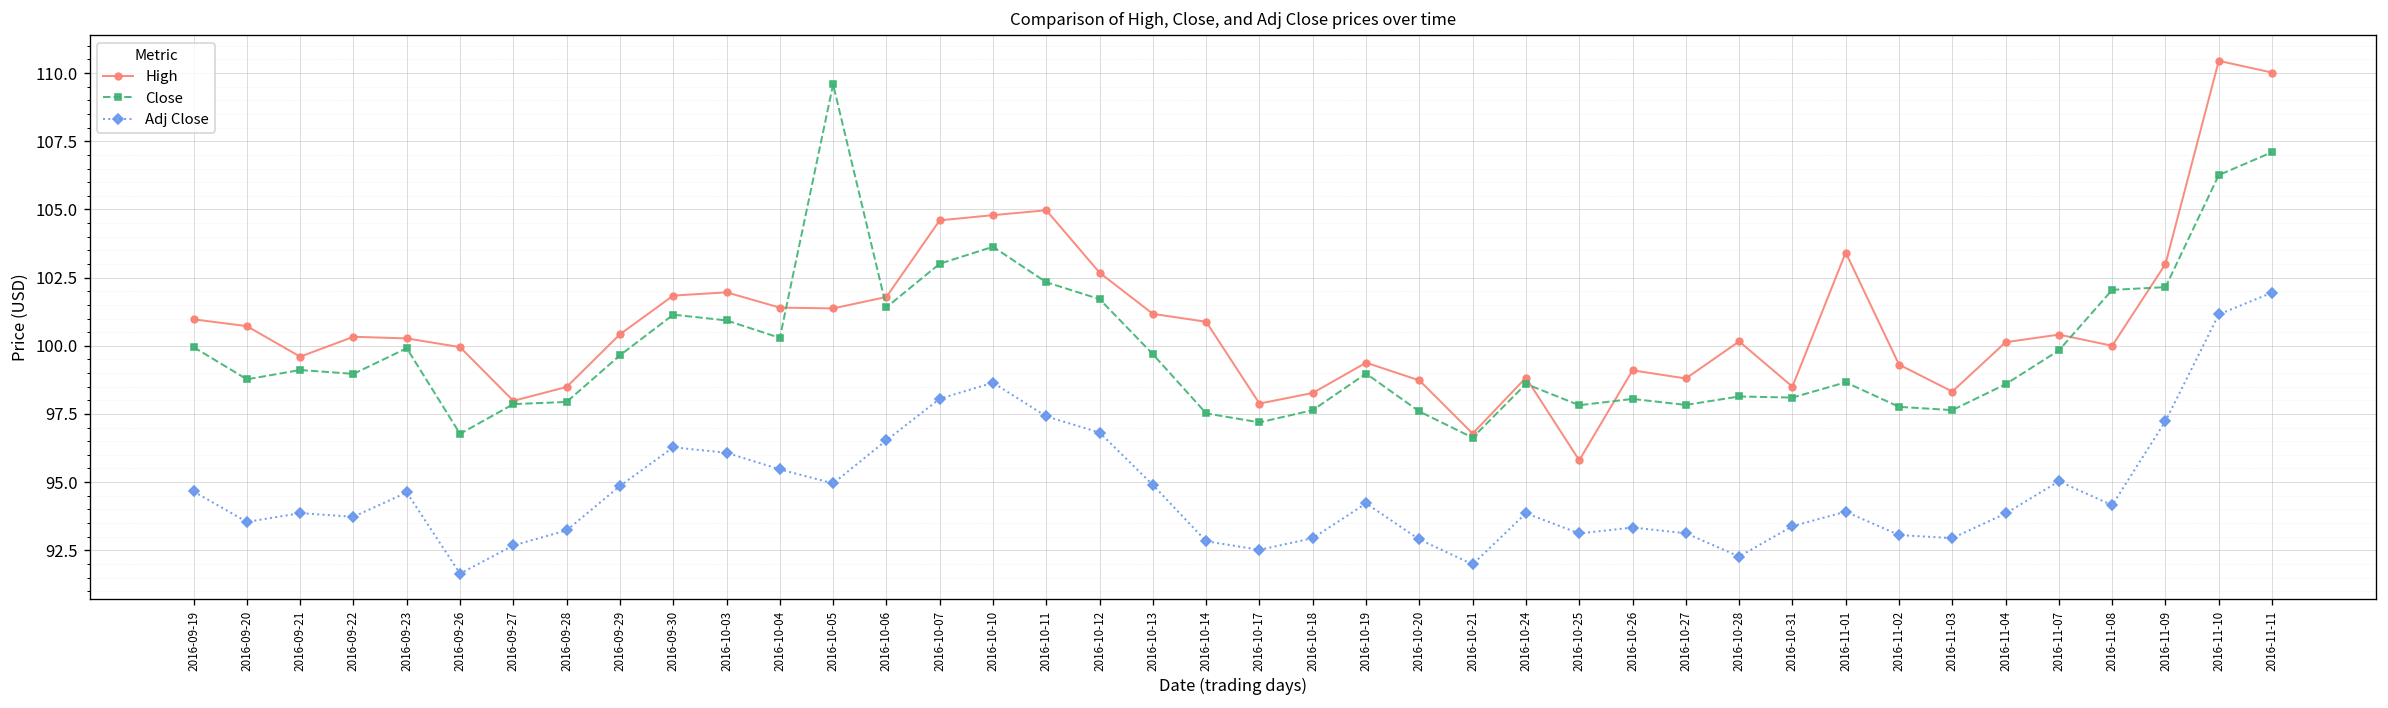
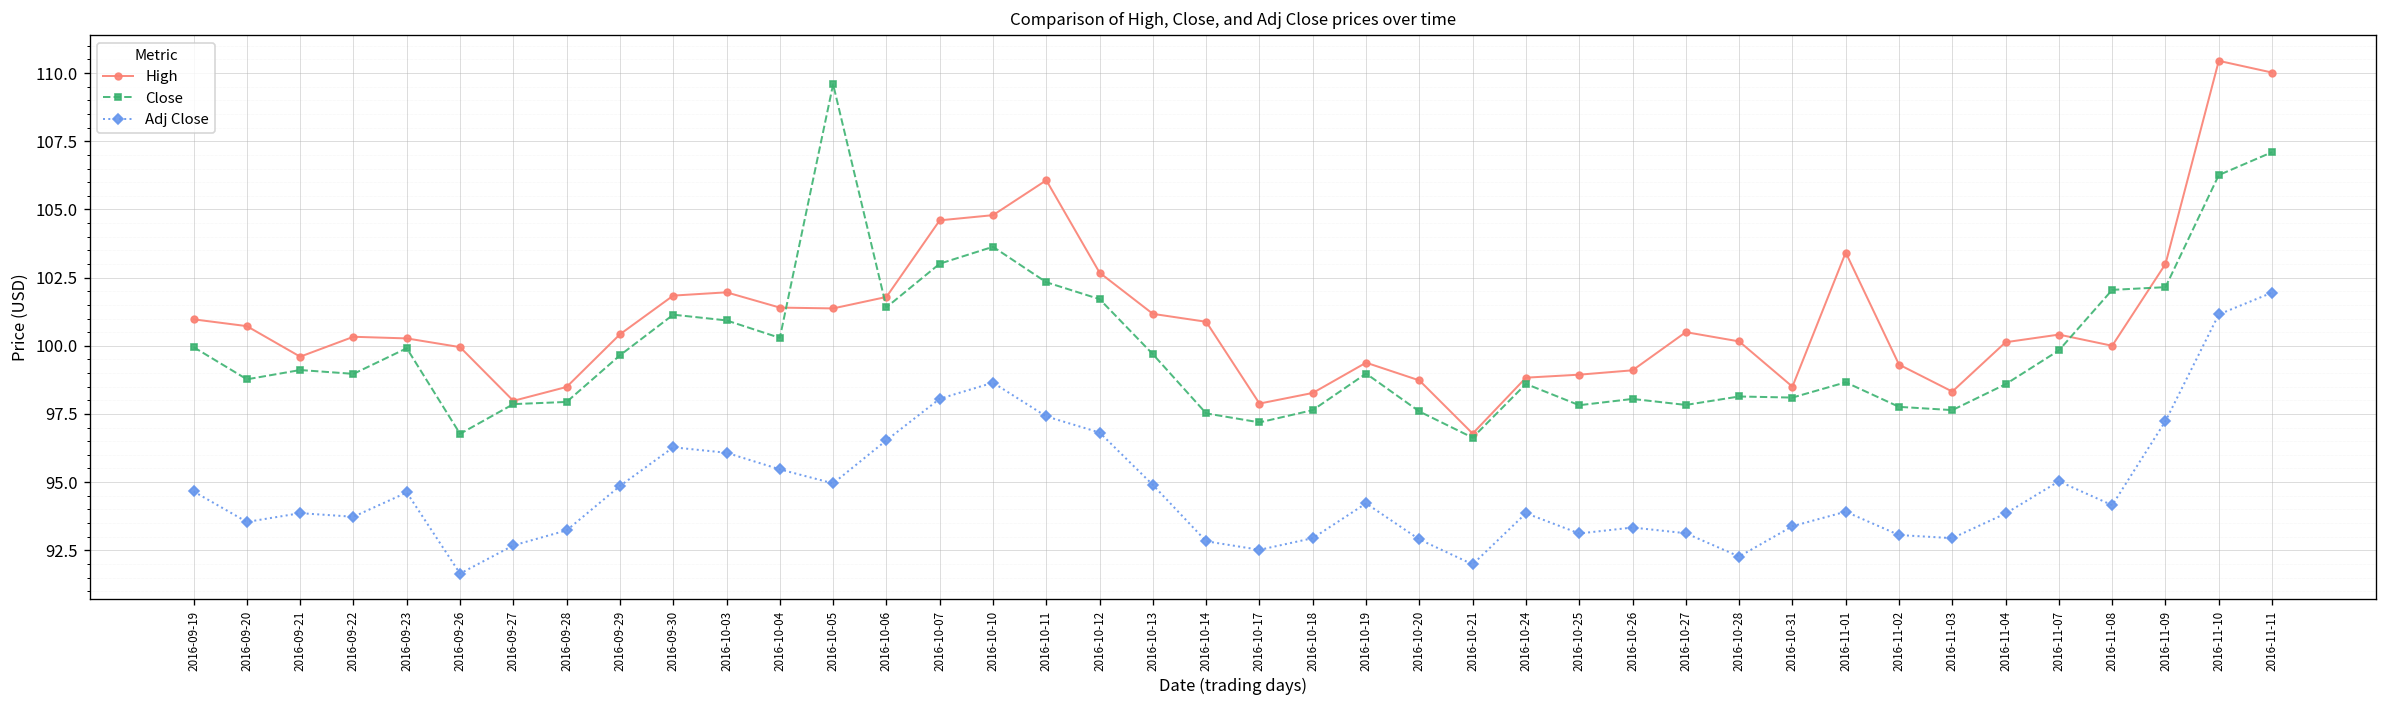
  {
    "High": {
      "2016-09-19": 101.0,
      "2016-09-20": 100.7,
      "2016-09-21": 99.6,
      "2016-09-22": 100.3,
      "2016-09-23": 100.3,
      "2016-09-26": 100.0,
      "2016-09-27": 98.0,
      "2016-09-28": 98.5,
      "2016-09-29": 100.4,
      "2016-09-30": 101.8,
      "2016-10-03": 102.0,
      "2016-10-04": 101.4,
      "2016-10-05": 101.4,
      "2016-10-06": 101.8,
      "2016-10-07": 104.6,
      "2016-10-10": 104.8,
-     "2016-10-11": 105.0,
+     "2016-10-11": 106.1,
      "2016-10-12": 102.7,
      "2016-10-13": 101.2,
      "2016-10-14": 100.9,
      "2016-10-17": 97.9,
      "2016-10-18": 98.3,
      "2016-10-19": 99.4,
      "2016-10-20": 98.7,
      "2016-10-21": 96.8,
      "2016-10-24": 98.8,
-     "2016-10-25": 95.8,
+     "2016-10-25": 98.9,
      "2016-10-26": 99.1,
-     "2016-10-27": 98.8,
+     "2016-10-27": 100.5,
      "2016-10-28": 100.2,
      "2016-10-31": 98.5,
      "2016-11-01": 103.4,
      "2016-11-02": 99.3,
      "2016-11-03": 98.3,
      "2016-11-04": 100.1,
      "2016-11-07": 100.4,
      "2016-11-08": 100.0,
      "2016-11-09": 103.0,
      "2016-11-10": 110.5,
      "2016-11-11": 110.0
    },
    "Close": {
      "2016-09-19": 100.0,
      "2016-09-20": 98.8,
      "2016-09-21": 99.1,
      "2016-09-22": 99.0,
      "2016-09-23": 99.9,
      "2016-09-26": 96.8,
      "2016-09-27": 97.9,
      "2016-09-28": 97.9,
      "2016-09-29": 99.7,
      "2016-09-30": 101.1,
      "2016-10-03": 100.9,
      "2016-10-04": 100.3,
      "2016-10-05": 109.6,
      "2016-10-06": 101.4,
      "2016-10-07": 103.0,
      "2016-10-10": 103.6,
      "2016-10-11": 102.3,
      "2016-10-12": 101.7,
      "2016-10-13": 99.7,
      "2016-10-14": 97.5,
      "2016-10-17": 97.2,
      "2016-10-18": 97.6,
      "2016-10-19": 99.0,
      "2016-10-20": 97.6,
      "2016-10-21": 96.6,
      "2016-10-24": 98.6,
      "2016-10-25": 97.8,
      "2016-10-26": 98.1,
      "2016-10-27": 97.8,
      "2016-10-28": 98.1,
      "2016-10-31": 98.1,
      "2016-11-01": 98.7,
      "2016-11-02": 97.8,
      "2016-11-03": 97.6,
      "2016-11-04": 98.6,
      "2016-11-07": 99.8,
      "2016-11-08": 102.1,
      "2016-11-09": 102.2,
      "2016-11-10": 106.3,
      "2016-11-11": 107.1
    },
    "Adj Close": {
      "2016-09-19": 94.7,
      "2016-09-20": 93.5,
      "2016-09-21": 93.9,
      "2016-09-22": 93.7,
      "2016-09-23": 94.6,
      "2016-09-26": 91.6,
      "2016-09-27": 92.7,
      "2016-09-28": 93.2,
      "2016-09-29": 94.9,
      "2016-09-30": 96.3,
      "2016-10-03": 96.1,
      "2016-10-04": 95.5,
      "2016-10-05": 95.0,
      "2016-10-06": 96.5,
      "2016-10-07": 98.1,
      "2016-10-10": 98.6,
      "2016-10-11": 97.4,
      "2016-10-12": 96.8,
      "2016-10-13": 94.9,
      "2016-10-14": 92.8,
      "2016-10-17": 92.5,
      "2016-10-18": 92.9,
      "2016-10-19": 94.2,
      "2016-10-20": 92.9,
      "2016-10-21": 92.0,
      "2016-10-24": 93.9,
      "2016-10-25": 93.1,
      "2016-10-26": 93.3,
      "2016-10-27": 93.1,
      "2016-10-28": 92.3,
      "2016-10-31": 93.4,
      "2016-11-01": 93.9,
      "2016-11-02": 93.1,
      "2016-11-03": 92.9,
      "2016-11-04": 93.8,
      "2016-11-07": 95.0,
      "2016-11-08": 94.2,
      "2016-11-09": 97.2,
      "2016-11-10": 101.2,
      "2016-11-11": 101.9
    }
  }
